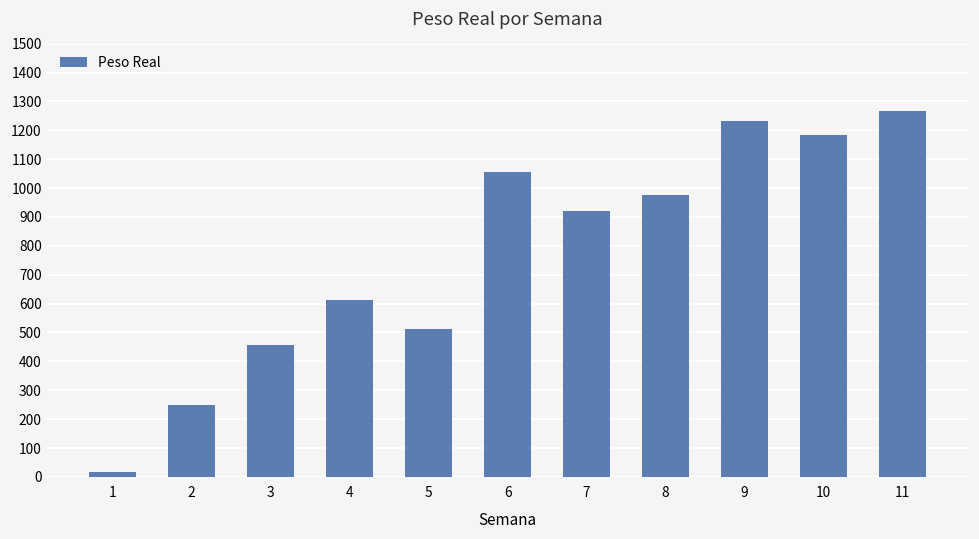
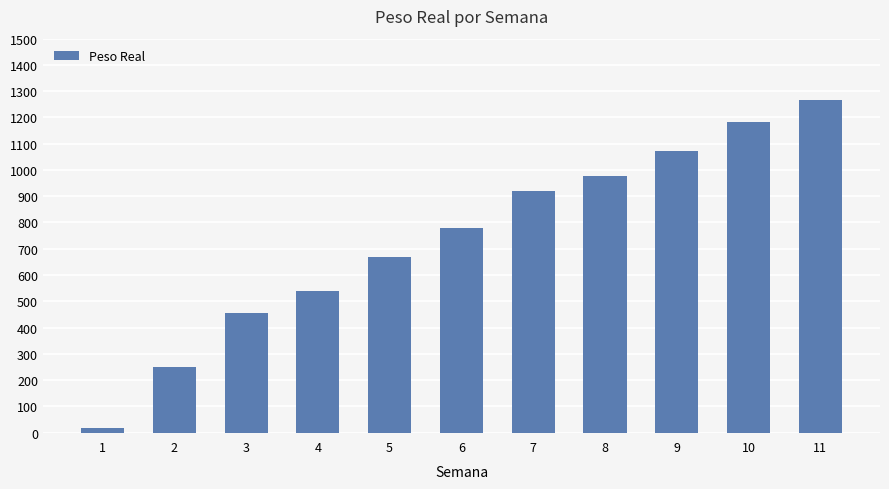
  {
    "1": 20,
    "2": 250,
    "3": 460,
-   "4": 610,
-   "5": 510,
-   "6": 1060,
+   "4": 540,
+   "5": 670,
+   "6": 780,
    "7": 920,
    "8": 980,
-   "9": 1230,
+   "9": 1070,
    "10": 1180,
    "11": 1270
  }
